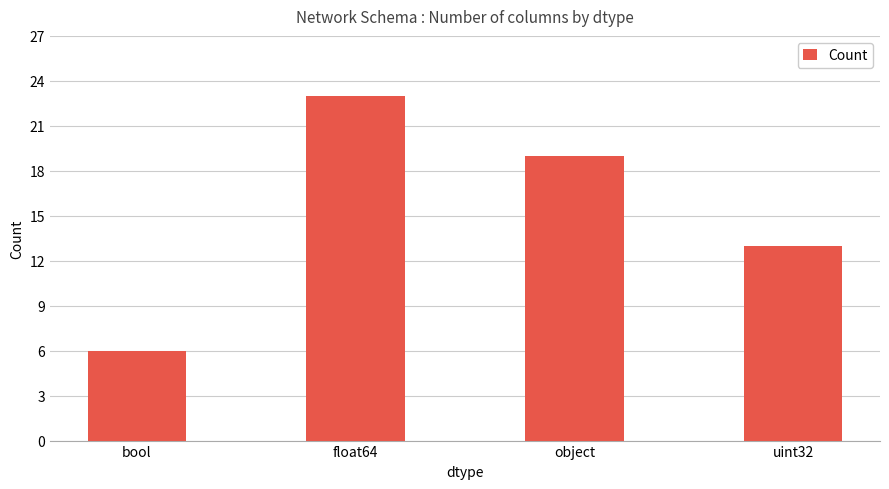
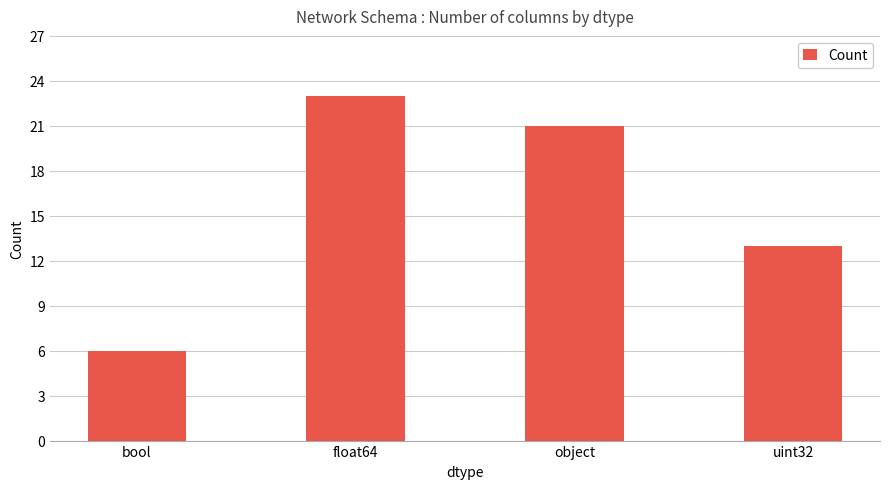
  {
    "bool": 6,
    "float64": 23,
-   "object": 19,
+   "object": 21,
    "uint32": 13
  }
